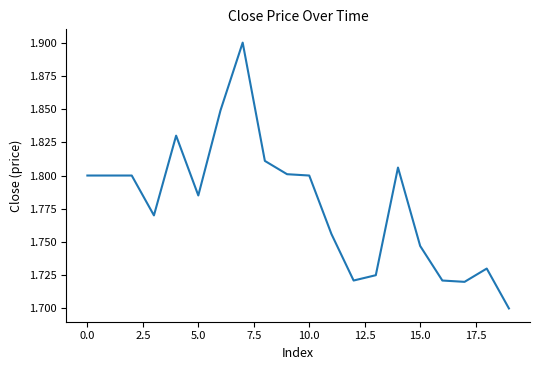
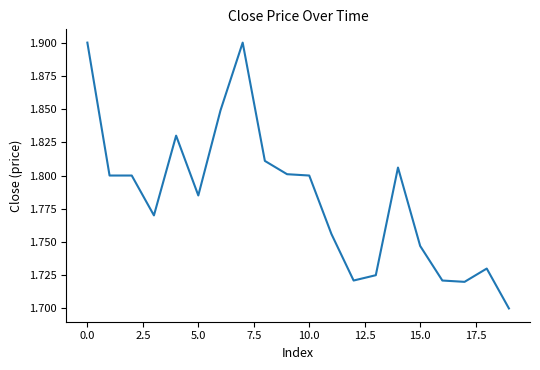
  {
-   "0.0": 1.8,
+   "0.0": 1.9,
    "5.0": 1.785,
    "10.0": 1.8,
    "15.0": 1.747
  }
